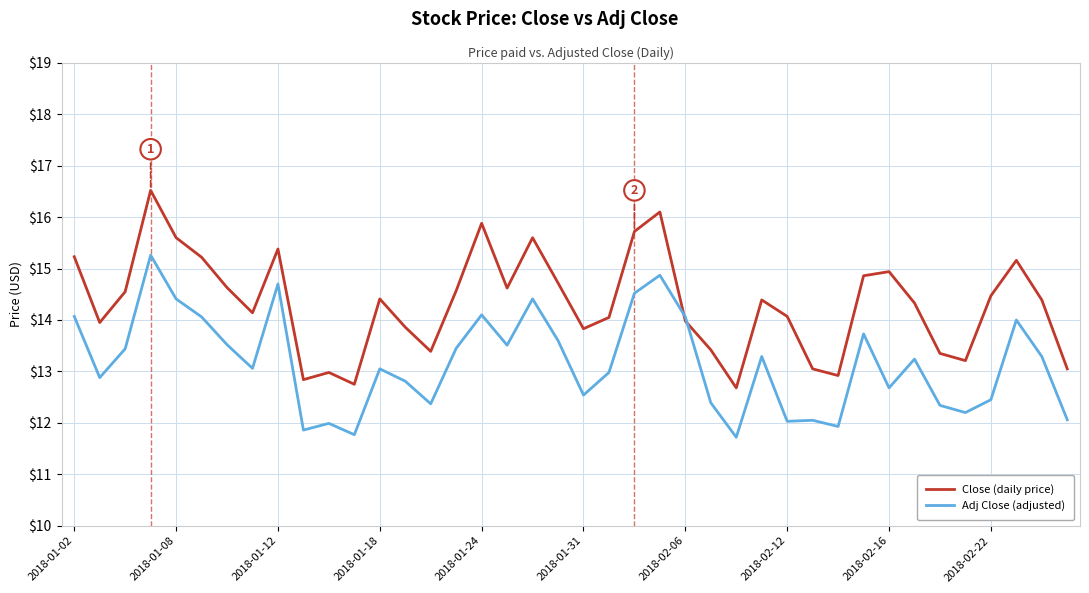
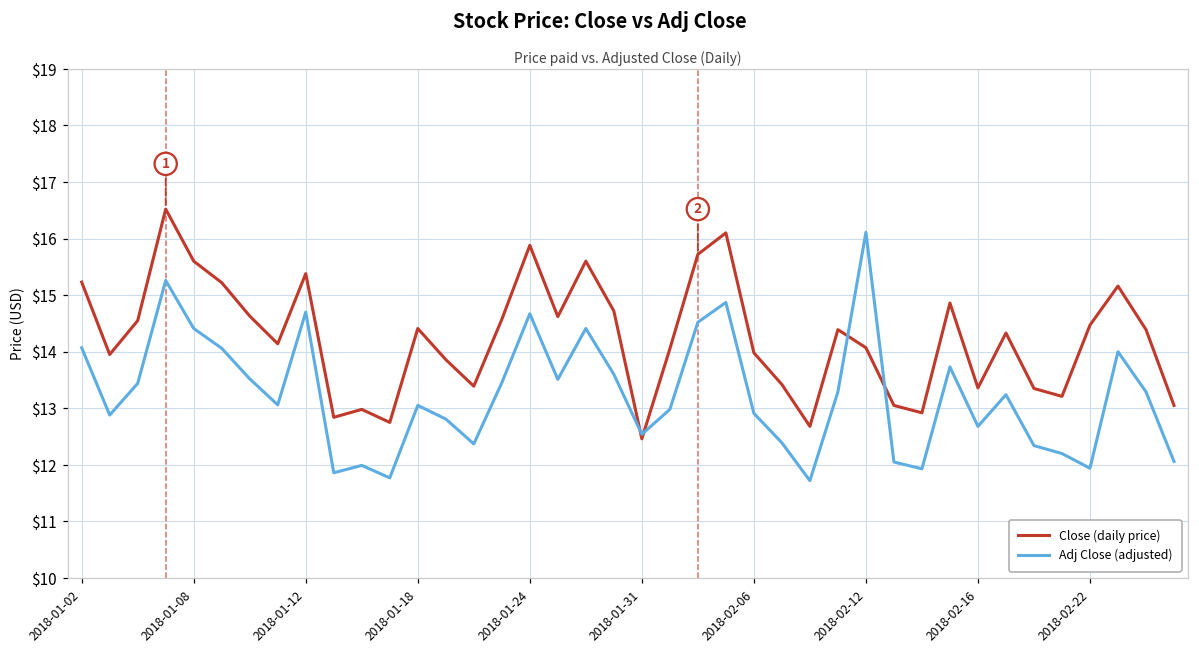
  {
    "Close (daily price)": {
      "2018-01-02": "$15.2",
      "2018-01-08": "$15.6",
      "2018-01-12": "$15.4",
      "2018-01-18": "$14.4",
      "2018-01-24": "$15.9",
-     "2018-01-31": "$13.8",
+     "2018-01-31": "$12.5",
      "2018-02-06": "$14.0",
      "2018-02-12": "$14.1",
-     "2018-02-16": "$14.9",
+     "2018-02-16": "$13.4",
      "2018-02-22": "$14.5"
    },
    "Adj Close (adjusted)": {
      "2018-01-02": "$14.1",
      "2018-01-08": "$14.4",
      "2018-01-12": "$14.7",
      "2018-01-18": "$13.1",
-     "2018-01-24": "$14.1",
+     "2018-01-24": "$14.7",
      "2018-01-31": "$12.5",
-     "2018-02-06": "$14.1",
-     "2018-02-12": "$12.0",
+     "2018-02-06": "$12.9",
+     "2018-02-12": "$16.1",
      "2018-02-16": "$12.7",
-     "2018-02-22": "$12.5"
+     "2018-02-22": "$11.9"
    }
  }
